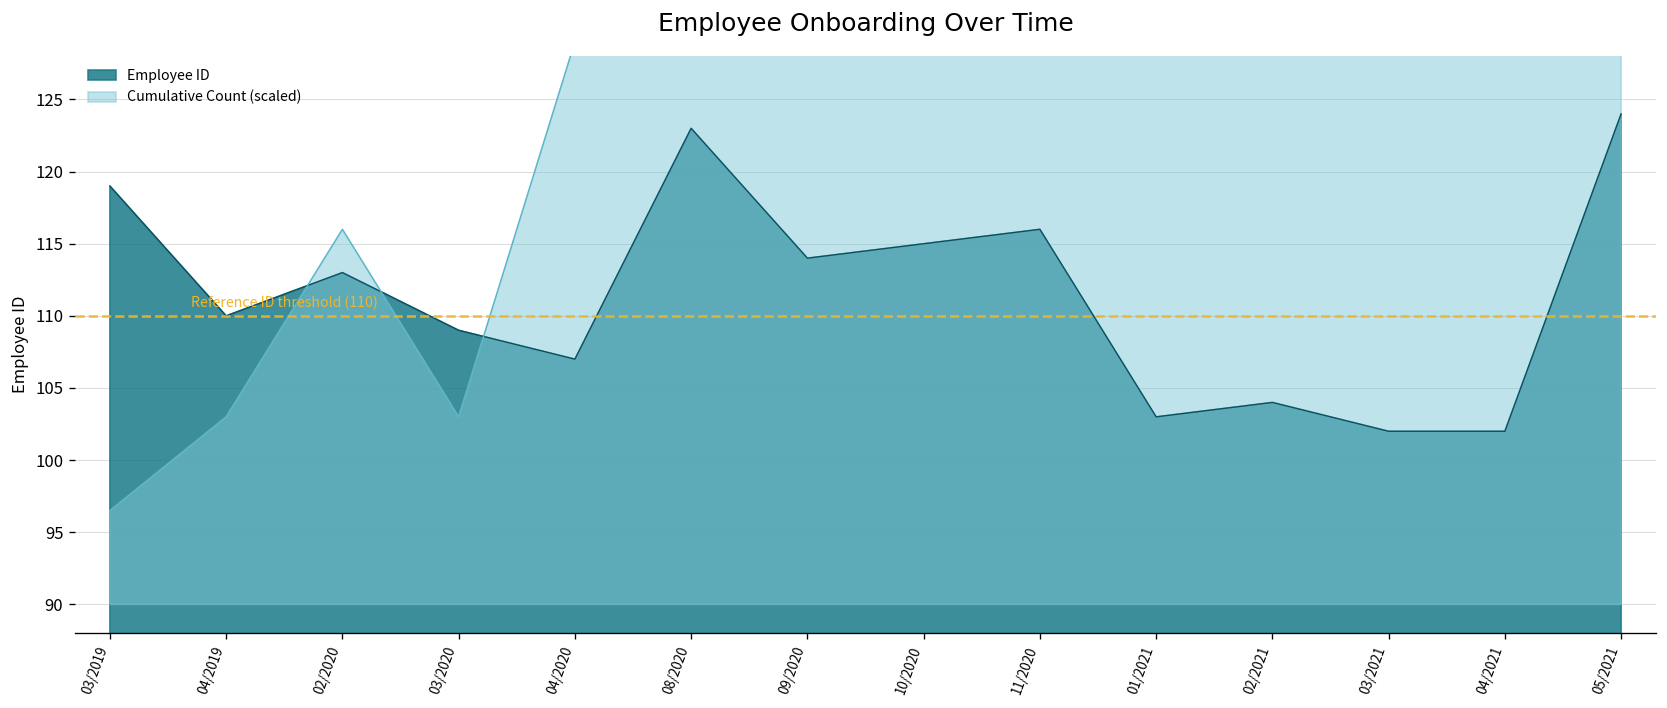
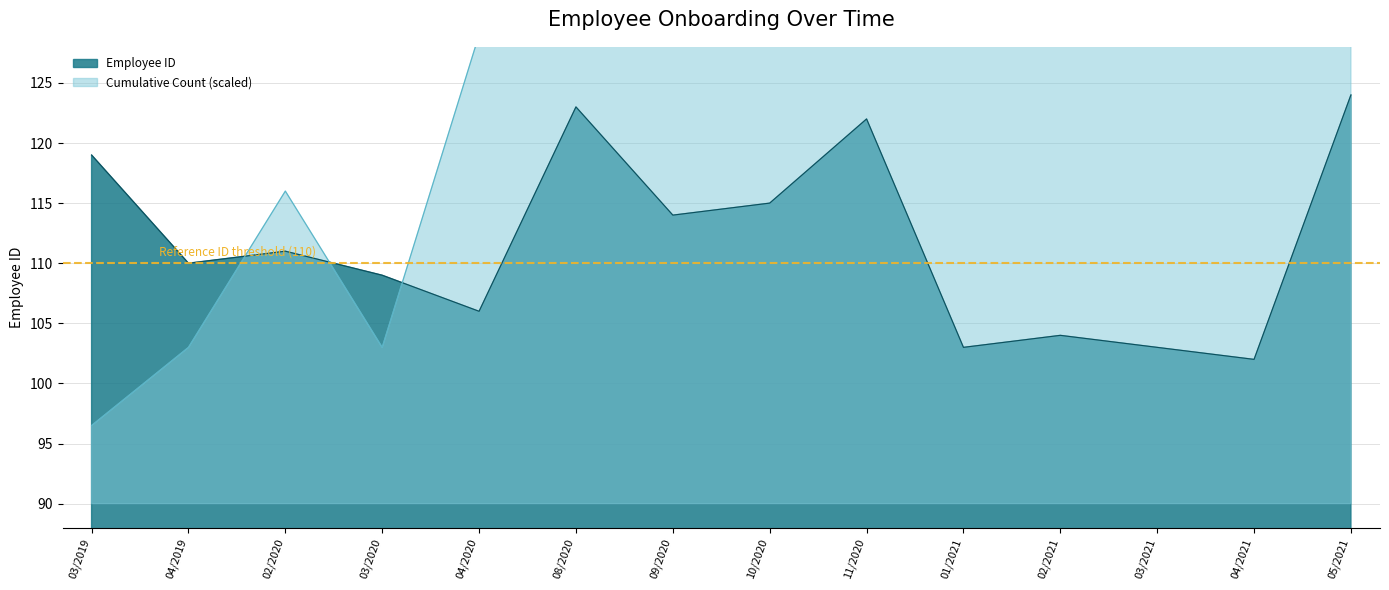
  {
    "Employee ID": {
      "03/2019": 119,
-     "02/2020": 113,
+     "02/2020": 111,
      "03/2020": 109,
-     "04/2020": 107,
+     "04/2020": 106,
      "08/2020": 123,
      "09/2020": 114,
      "10/2020": 115,
-     "11/2020": 116,
+     "11/2020": 122,
      "01/2021": 103,
      "02/2021": 104,
-     "03/2021": 102,
+     "03/2021": 103,
      "04/2021": 102,
      "05/2021": 124
    },
    "Cumulative Count (scaled)": {
      "03/2019": 96.5,
      "04/2019": 103,
      "02/2020": 116,
      "03/2020": 103
    }
  }
